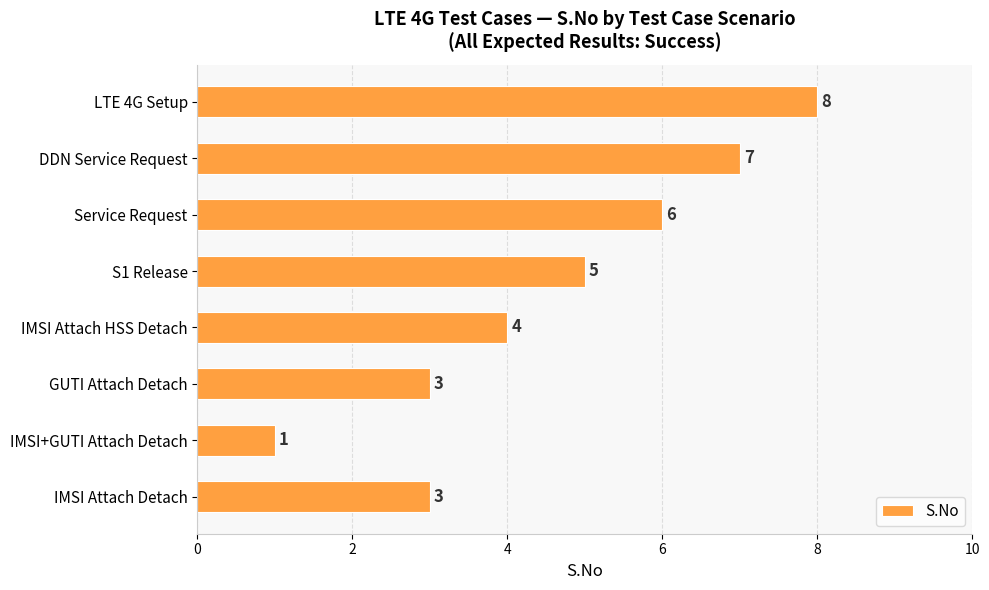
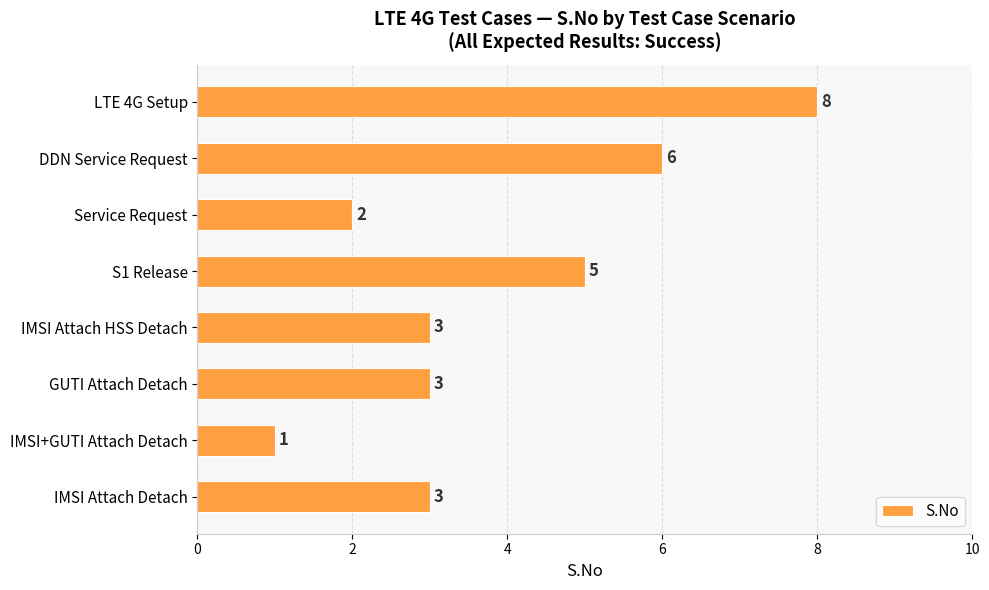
  {
    "LTE 4G Setup": 8,
-   "DDN Service Request": 7,
-   "Service Request": 6,
+   "DDN Service Request": 6,
+   "Service Request": 2,
    "S1 Release": 5,
-   "IMSI Attach HSS Detach": 4,
+   "IMSI Attach HSS Detach": 3,
    "GUTI Attach Detach": 3,
    "IMSI+GUTI Attach Detach": 1,
    "IMSI Attach Detach": 3
  }
